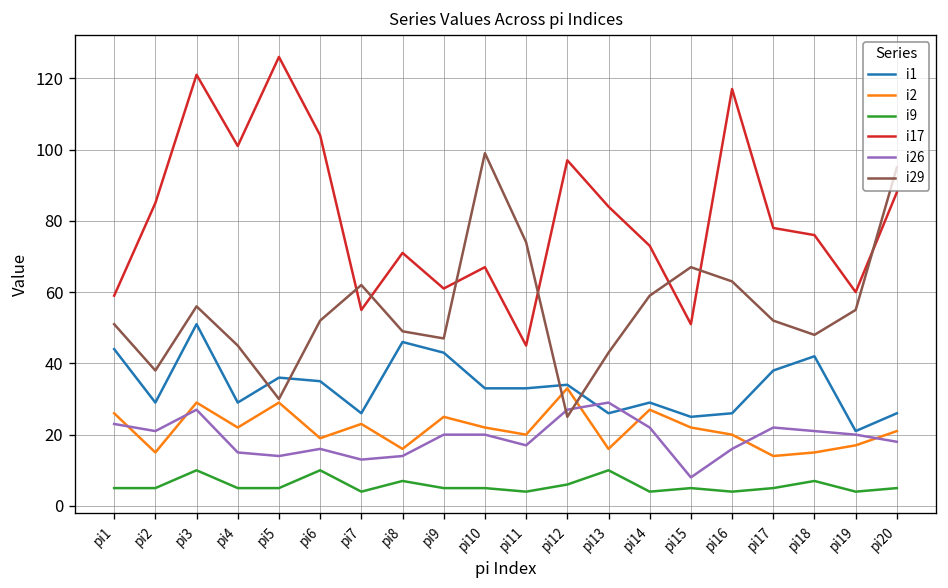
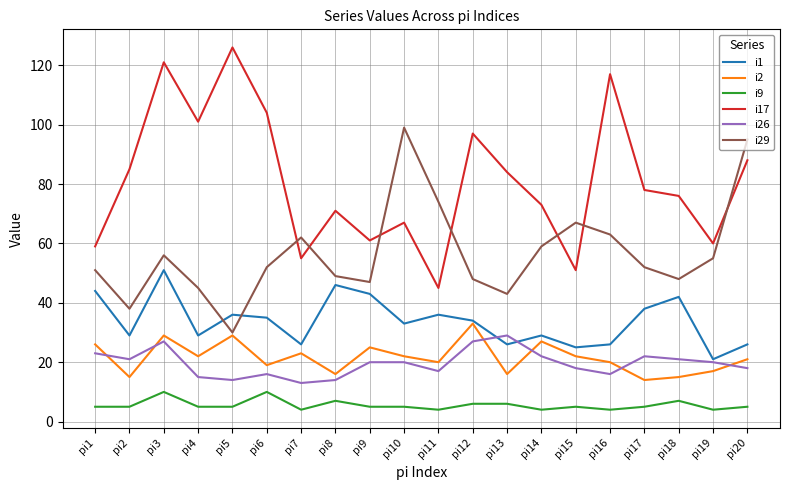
  {
    "i1": {
      "pi1": 44,
      "pi2": 29,
      "pi3": 51,
      "pi4": 29,
      "pi5": 36,
      "pi6": 35,
      "pi7": 26,
      "pi8": 46,
      "pi9": 43,
      "pi10": 33,
-     "pi11": 33,
+     "pi11": 36,
      "pi12": 34,
      "pi13": 26,
      "pi14": 29,
      "pi15": 25,
      "pi16": 26,
      "pi17": 38,
      "pi18": 42,
      "pi19": 21,
      "pi20": 26
    },
    "i2": {
      "pi1": 26,
      "pi2": 15,
      "pi3": 29,
      "pi4": 22,
      "pi5": 29,
      "pi6": 19,
      "pi7": 23,
      "pi8": 16,
      "pi9": 25,
      "pi10": 22,
      "pi11": 20,
      "pi12": 33,
      "pi13": 16,
      "pi14": 27,
      "pi15": 22,
      "pi16": 20,
      "pi17": 14,
      "pi18": 15,
      "pi19": 17,
      "pi20": 21
    },
    "i9": {
      "pi1": 5,
      "pi2": 5,
      "pi3": 10,
      "pi4": 5,
      "pi5": 5,
      "pi6": 10,
      "pi7": 4,
      "pi8": 7,
      "pi9": 5,
      "pi10": 5,
      "pi11": 4,
      "pi12": 6,
-     "pi13": 10,
+     "pi13": 6,
      "pi14": 4,
      "pi15": 5,
      "pi16": 4,
      "pi17": 5,
      "pi18": 7,
      "pi19": 4,
      "pi20": 5
    },
    "i17": {
      "pi1": 59,
      "pi2": 85,
      "pi3": 121,
      "pi4": 101,
      "pi5": 126,
      "pi6": 104,
      "pi7": 55,
      "pi8": 71,
      "pi9": 61,
      "pi10": 67,
      "pi11": 45,
      "pi12": 97,
      "pi13": 84,
      "pi14": 73,
      "pi15": 51,
      "pi16": 117,
      "pi17": 78,
      "pi18": 76,
      "pi19": 60,
      "pi20": 88
    },
    "i26": {
      "pi1": 23,
      "pi2": 21,
      "pi3": 27,
      "pi4": 15,
      "pi5": 14,
      "pi6": 16,
      "pi7": 13,
      "pi8": 14,
      "pi9": 20,
      "pi10": 20,
      "pi11": 17,
      "pi12": 27,
      "pi13": 29,
      "pi14": 22,
-     "pi15": 8,
+     "pi15": 18,
      "pi16": 16,
      "pi17": 22,
      "pi18": 21,
      "pi19": 20,
      "pi20": 18
    },
    "i29": {
      "pi1": 51,
      "pi2": 38,
      "pi3": 56,
      "pi4": 45,
      "pi5": 30,
      "pi6": 52,
      "pi7": 62,
      "pi8": 49,
      "pi9": 47,
      "pi10": 99,
      "pi11": 74,
-     "pi12": 25,
+     "pi12": 48,
      "pi13": 43,
      "pi14": 59,
      "pi15": 67,
      "pi16": 63,
      "pi17": 52,
      "pi18": 48,
      "pi19": 55
    }
  }
